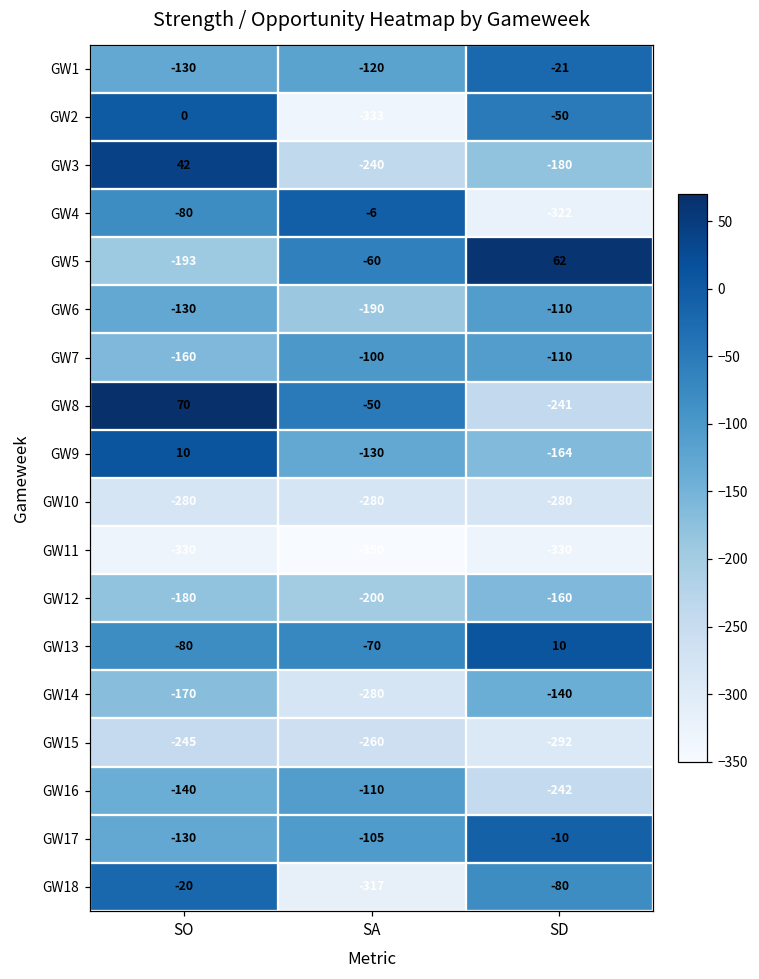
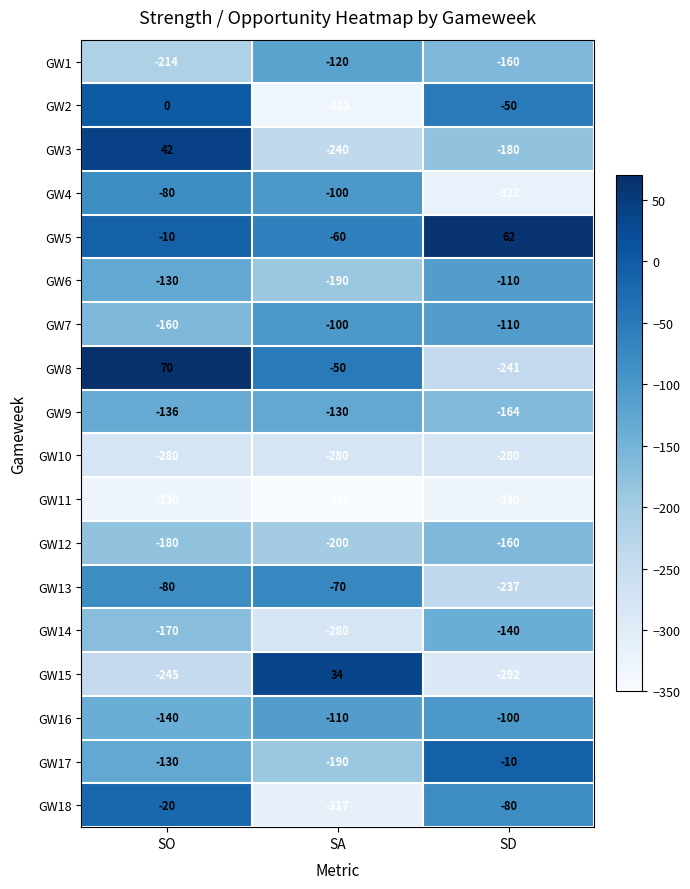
  {
    "GW1": {
-     "SO": -130,
+     "SO": -214,
      "SA": -120,
-     "SD": -21
+     "SD": -160
    },
    "GW2": {
      "SO": 0,
      "SD": -50
    },
    "GW3": {
      "SO": 42,
      "SA": -240,
      "SD": -180
    },
    "GW4": {
      "SO": -80,
-     "SA": -6
+     "SA": -100
    },
    "GW5": {
-     "SO": -193,
+     "SO": -10,
      "SA": -60,
      "SD": 62
    },
    "GW6": {
      "SO": -130,
      "SA": -190,
      "SD": -110
    },
    "GW7": {
      "SO": -160,
      "SA": -100,
      "SD": -110
    },
    "GW8": {
      "SO": 70,
      "SA": -50,
      "SD": -241
    },
    "GW9": {
-     "SO": 10,
+     "SO": -136,
      "SA": -130,
      "SD": -164
    },
    "GW12": {
      "SO": -180,
      "SA": -200,
      "SD": -160
    },
    "GW13": {
      "SO": -80,
      "SA": -70,
-     "SD": 10
+     "SD": -237
    },
    "GW14": {
      "SO": -170,
      "SD": -140
    },
    "GW15": {
      "SO": -245,
-     "SA": -260
+     "SA": 34
    },
    "GW16": {
      "SO": -140,
      "SA": -110,
-     "SD": -242
+     "SD": -100
    },
    "GW17": {
      "SO": -130,
-     "SA": -105,
+     "SA": -190,
      "SD": -10
    },
    "GW18": {
      "SO": -20,
      "SD": -80
    }
  }
